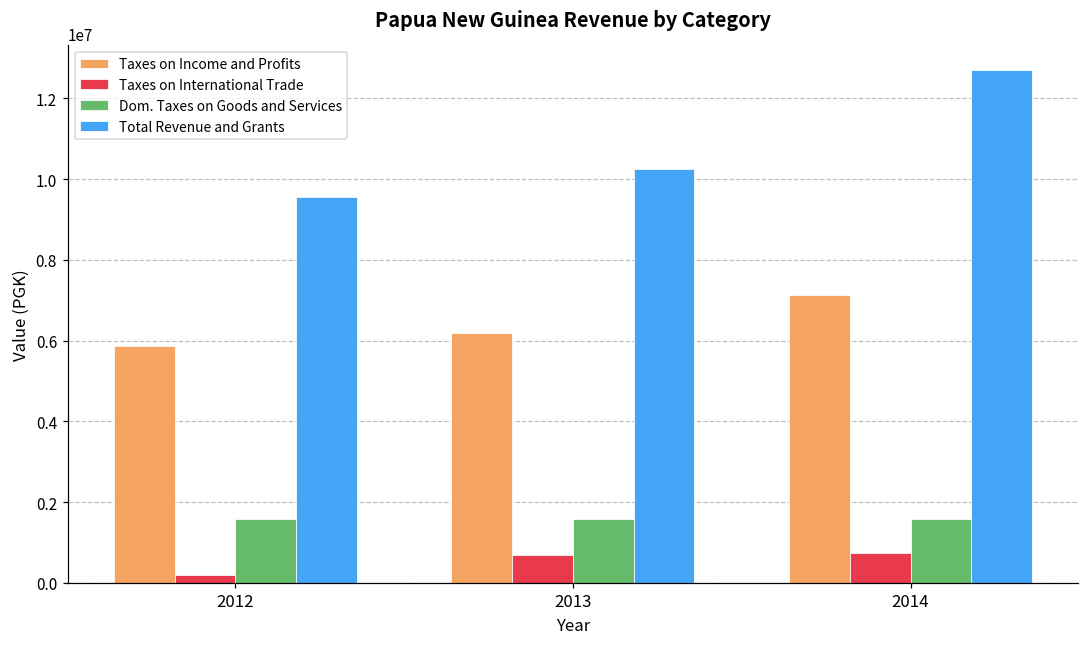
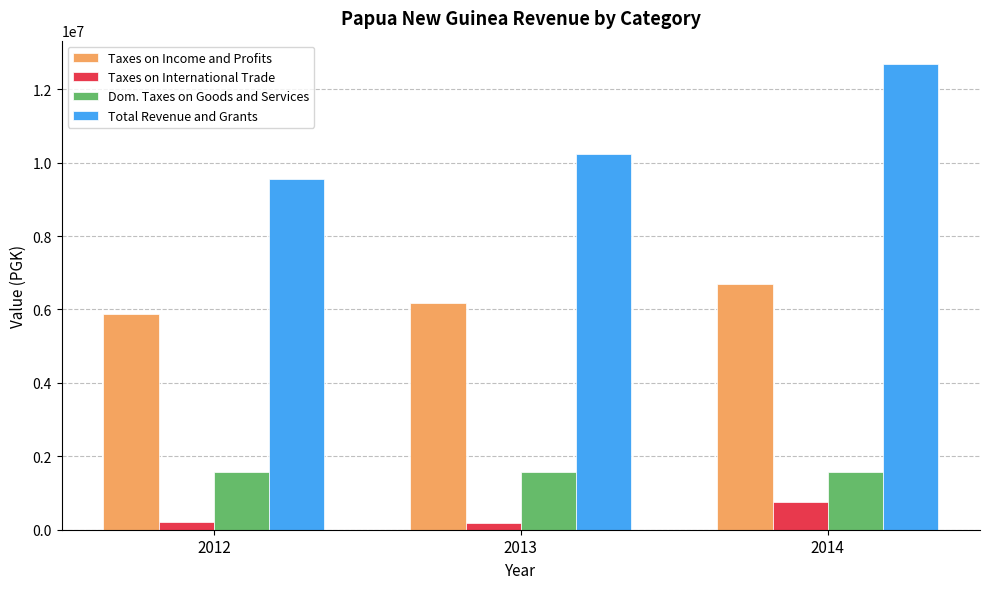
  {
    "Taxes on Income and Profits": {
      "2012": 5900000,
      "2013": 6200000,
-     "2014": 7100000
+     "2014": 6700000
    },
    "Taxes on International Trade": {
      "2012": 200000,
-     "2013": 700000,
+     "2013": 200000,
      "2014": 700000
    },
    "Dom. Taxes on Goods and Services": {
      "2012": 1600000,
      "2013": 1600000,
      "2014": 1600000
    },
    "Total Revenue and Grants": {
      "2012": 9600000,
      "2013": 10200000,
      "2014": 12700000
    }
  }
